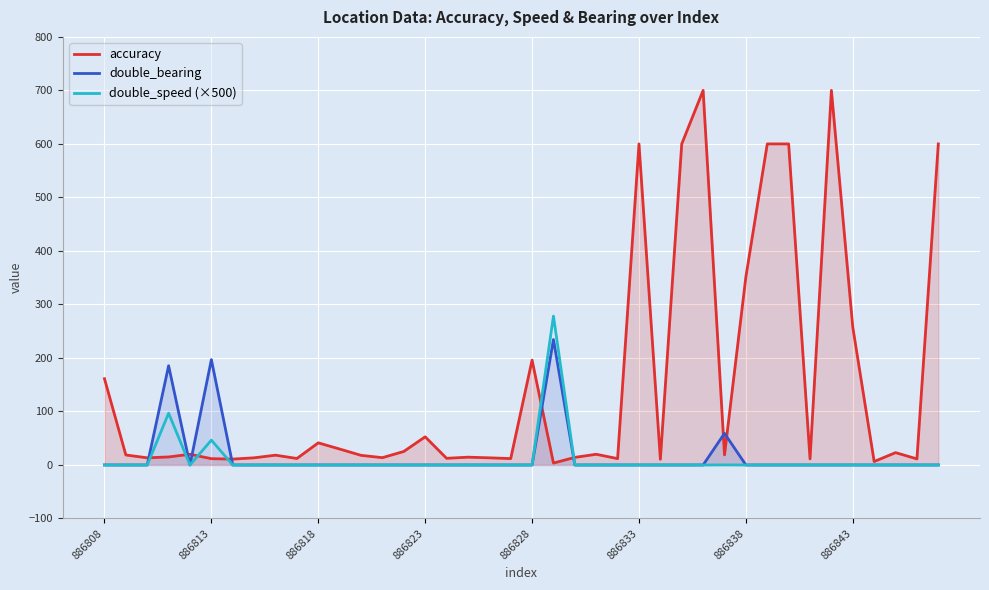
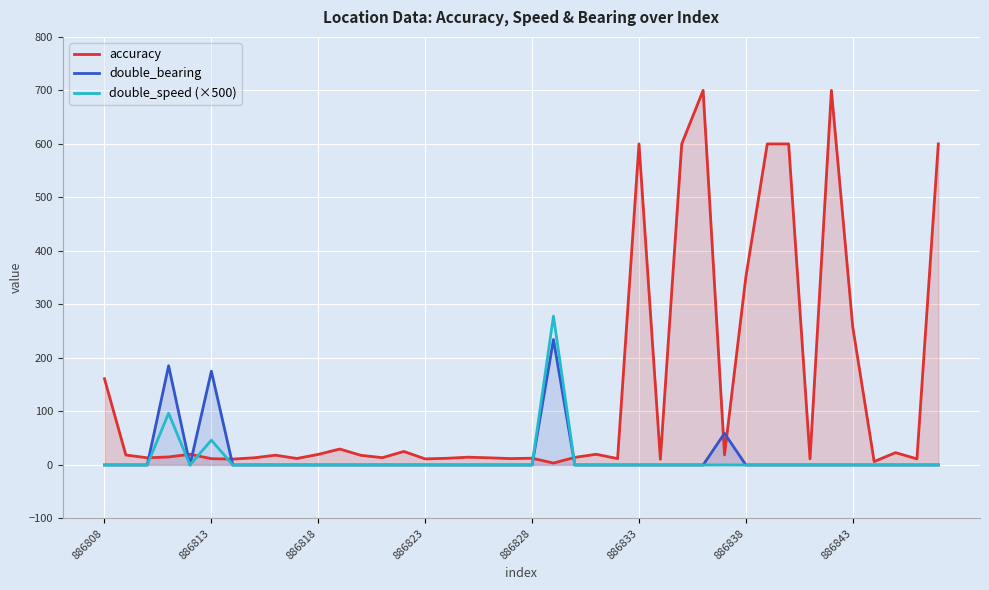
  {
    "accuracy": {
      "886808": 160,
      "886813": 10,
-     "886818": 40,
-     "886823": 50,
-     "886828": 200,
+     "886818": 20,
+     "886823": 10,
+     "886828": 10,
      "886833": 600,
      "886838": 350,
      "886843": 260
    },
    "double_bearing": {
-     "886813": 200
+     "886813": 180
    },
    "double_speed (×500)": {
      "886813": 50
    }
  }
